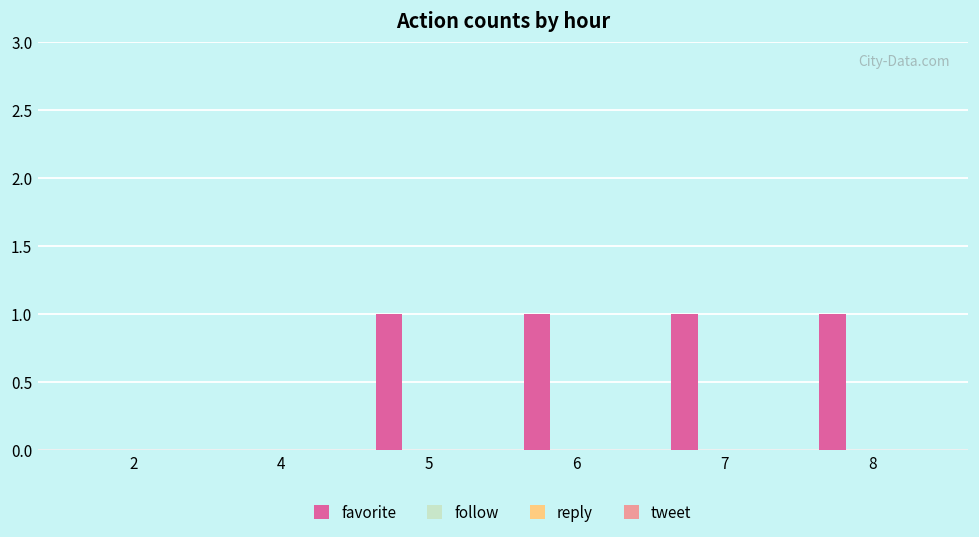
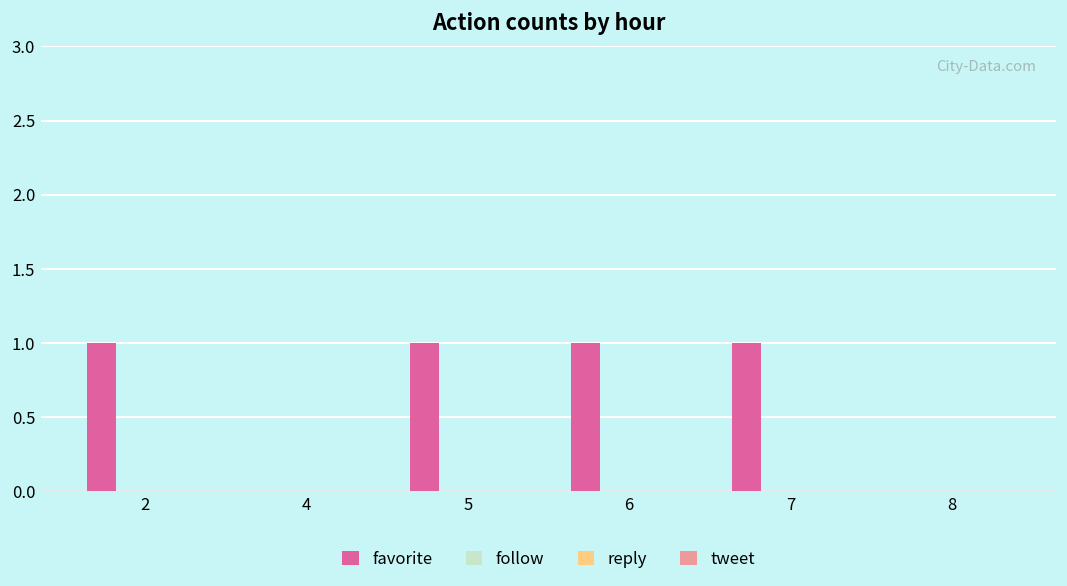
  {
    "favorite": {
-     "2": 0,
+     "2": 1,
      "4": 0,
      "5": 1,
      "6": 1,
      "7": 1,
-     "8": 1
+     "8": 0
    },
    "follow": {
      "2": 0,
      "4": 0,
      "5": 0,
      "6": 0,
      "7": 0,
      "8": 0
    }
  }
